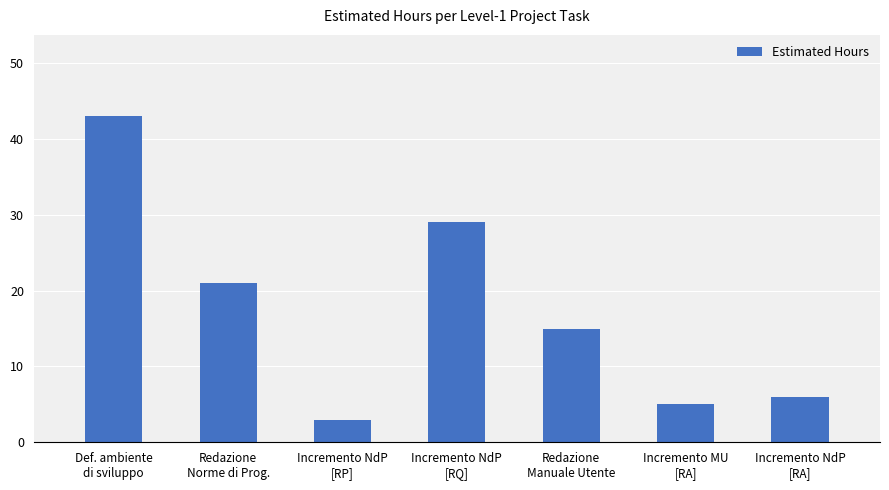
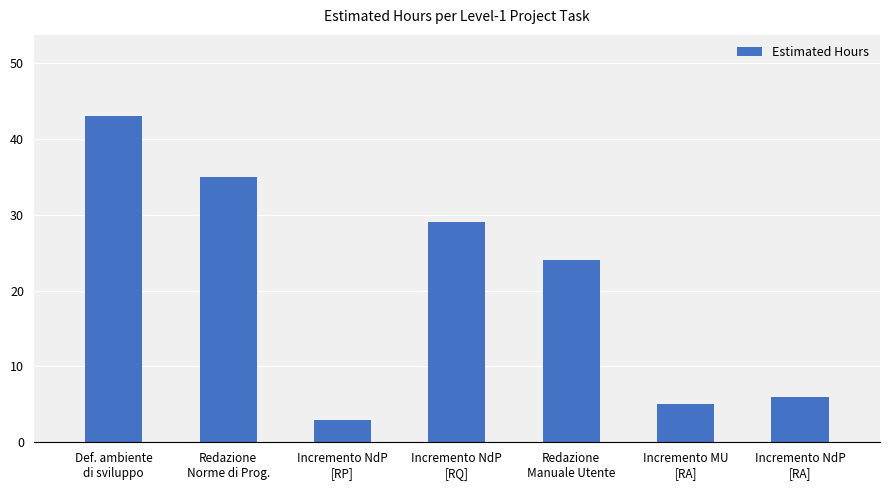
  {
    "Def. ambiente di sviluppo": 43,
-   "Redazione Norme di Prog.": 21,
+   "Redazione Norme di Prog.": 35,
    "Incremento NdP [RP]": 3,
    "Incremento NdP [RQ]": 29,
-   "Redazione Manuale Utente": 15,
+   "Redazione Manuale Utente": 24,
    "Incremento MU [RA]": 5,
    "Incremento NdP [RA]": 6
  }
